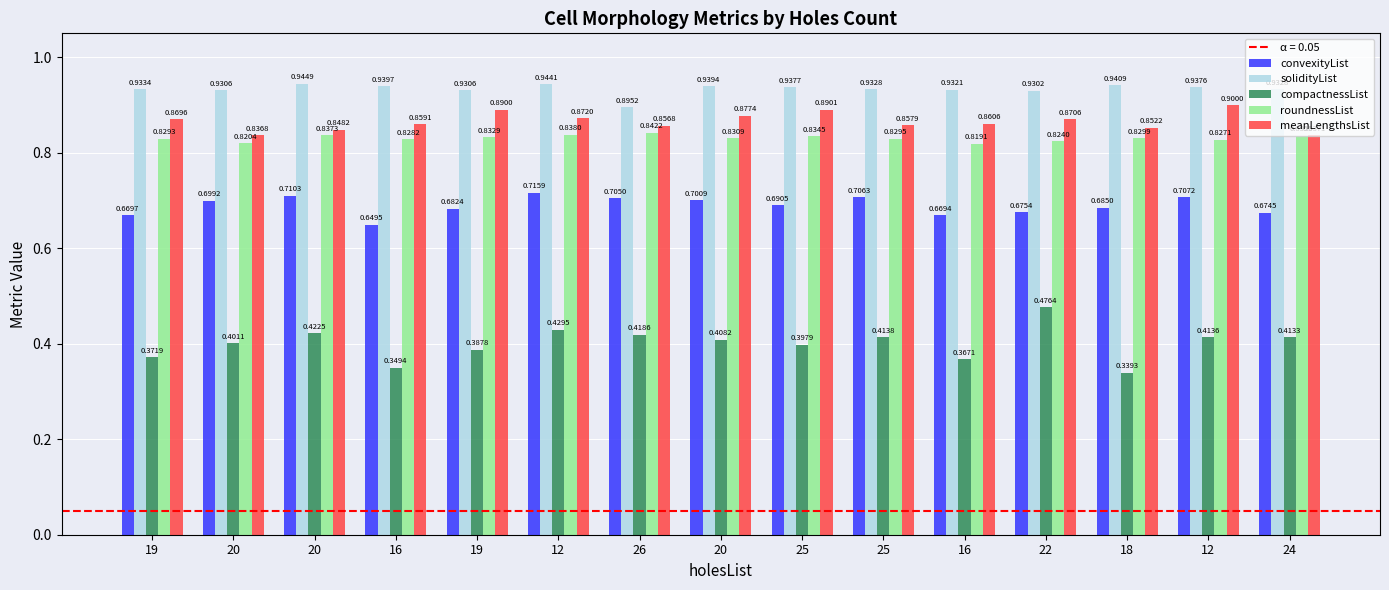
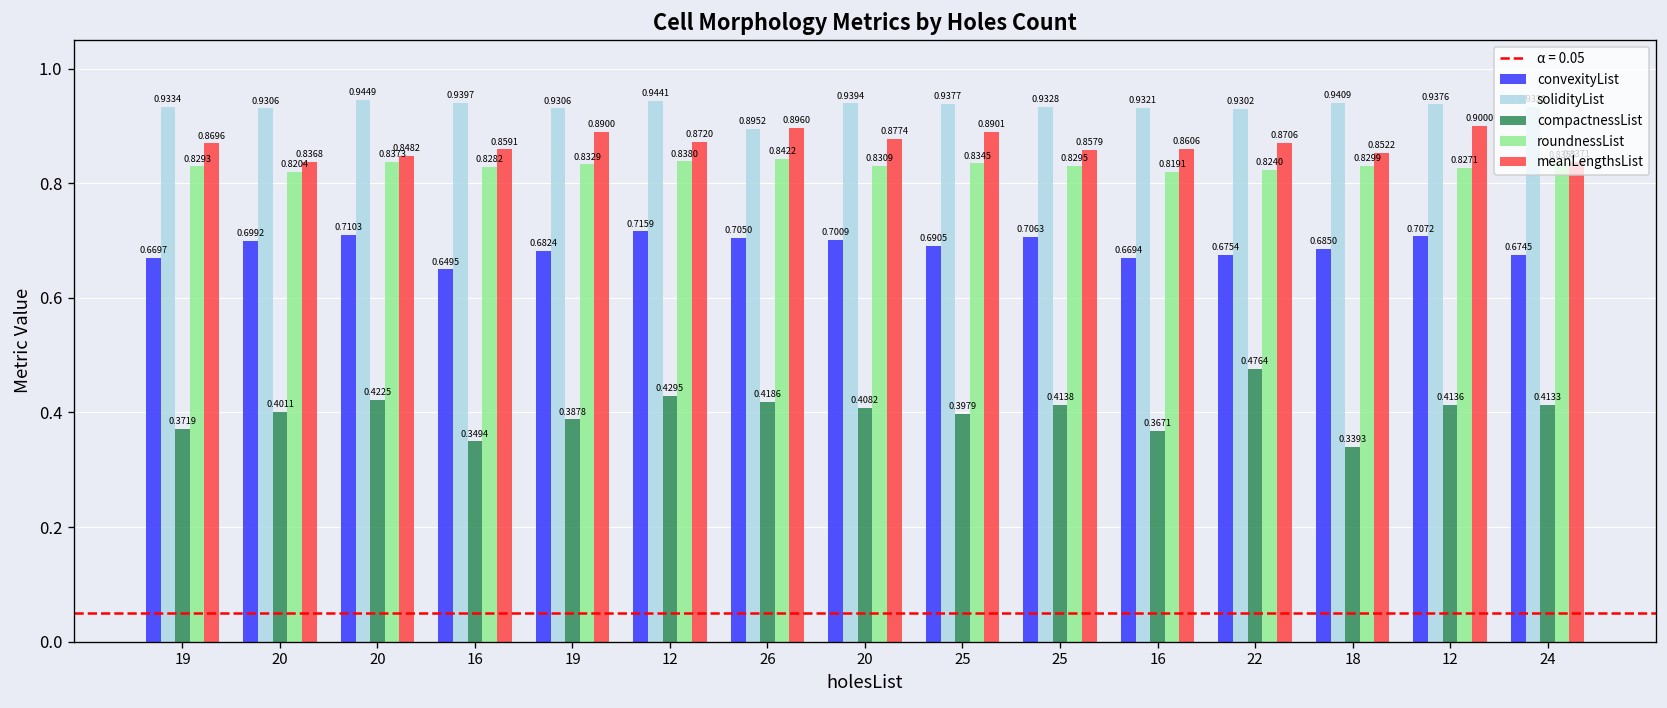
  {
    "convexityList": {
      "26": 0.7050,
      "22": 0.6754,
      "18": 0.6850,
      "24": 0.6745
    },
    "solidityList": {
      "26": 0.8952,
      "22": 0.9302,
      "18": 0.9409
    },
    "compactnessList": {
      "26": 0.4186,
      "22": 0.4764,
      "18": 0.3393,
      "24": 0.4133
    },
    "roundnessList": {
      "26": 0.8422,
      "22": 0.8240,
      "18": 0.8299
    },
    "meanLengthsList": {
-     "26": 0.8568,
+     "26": 0.8960,
      "22": 0.8706,
      "18": 0.8522
    }
  }
